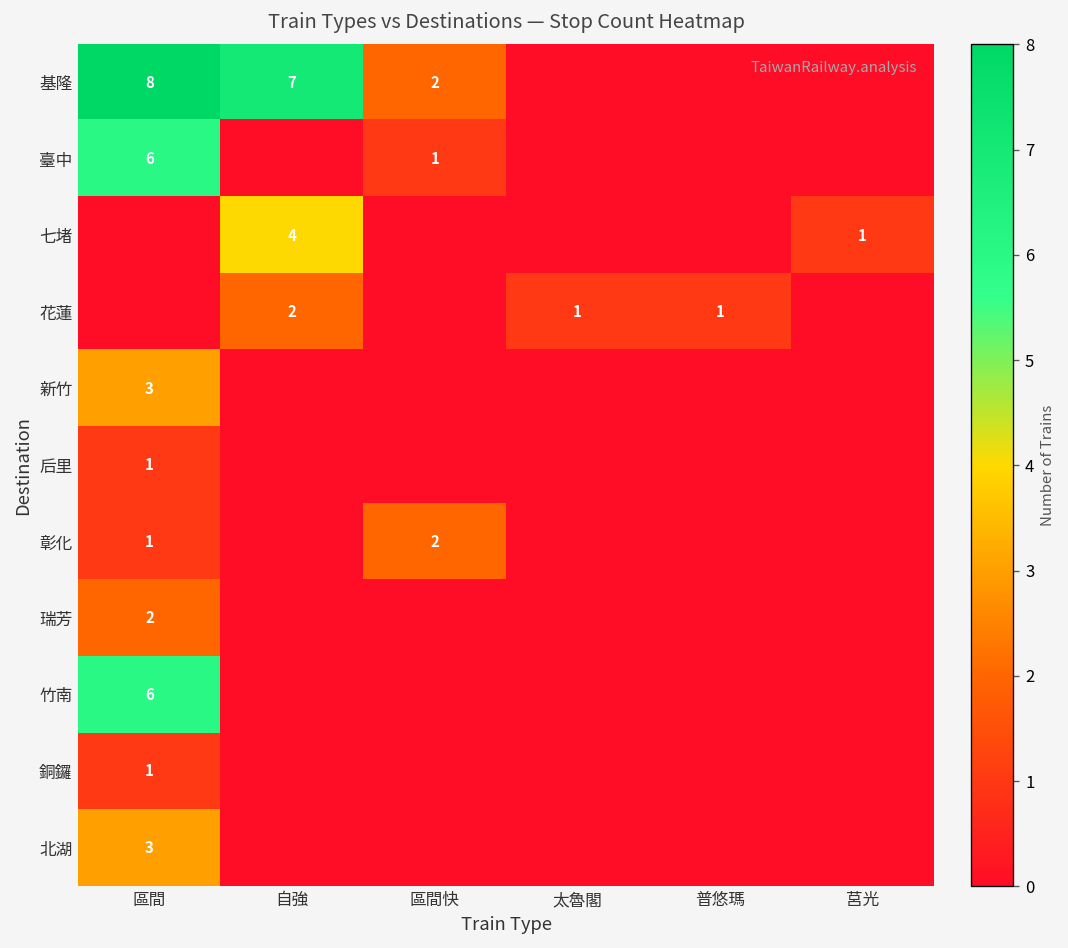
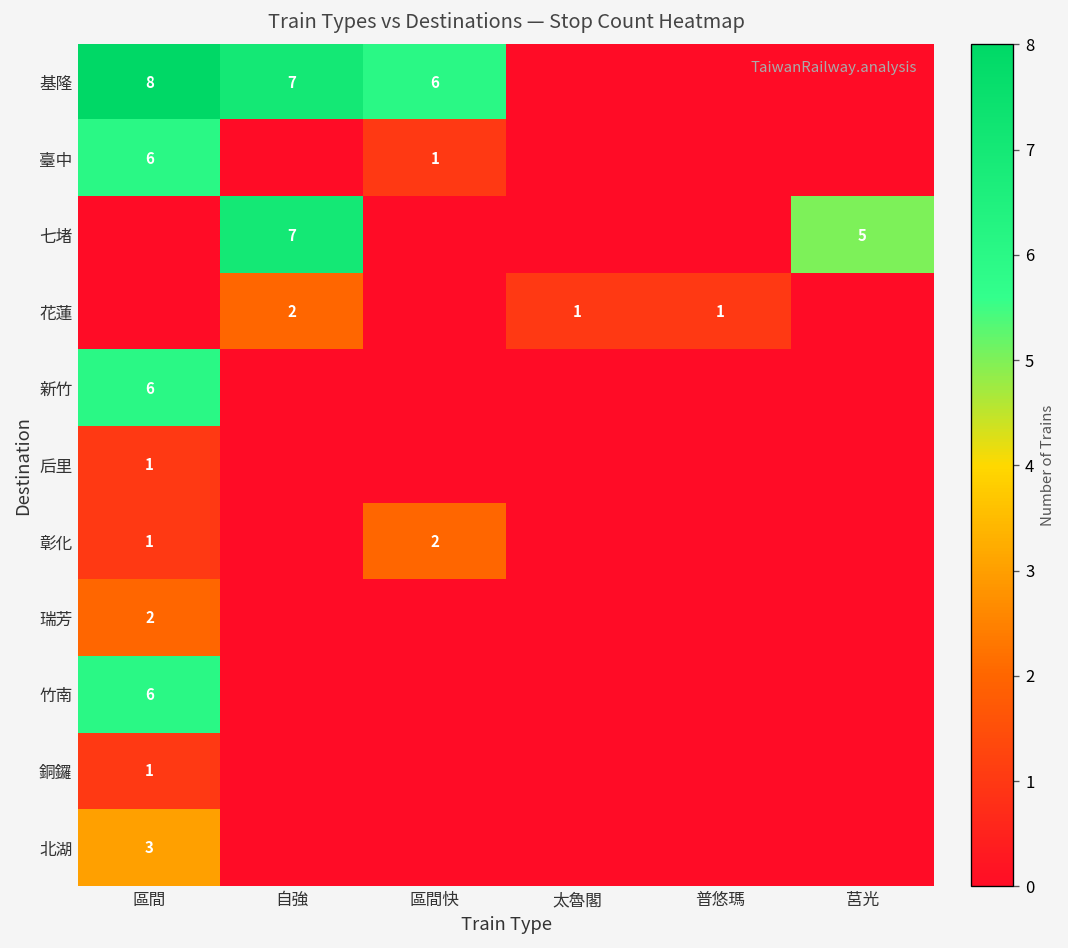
  {
    "基隆": {
      "區間": 8,
      "自強": 7,
-     "區間快": 2
+     "區間快": 6
    },
    "臺中": {
      "區間": 6,
      "區間快": 1
    },
    "七堵": {
-     "自強": 4,
-     "莒光": 1
+     "自強": 7,
+     "莒光": 5
    },
    "花蓮": {
      "自強": 2,
      "太魯閣": 1,
      "普悠瑪": 1
    },
    "新竹": {
-     "區間": 3
+     "區間": 6
    },
    "后里": {
      "區間": 1
    },
    "彰化": {
      "區間": 1,
      "區間快": 2
    },
    "瑞芳": {
      "區間": 2
    },
    "竹南": {
      "區間": 6
    },
    "銅鑼": {
      "區間": 1
    },
    "北湖": {
      "區間": 3
    }
  }
